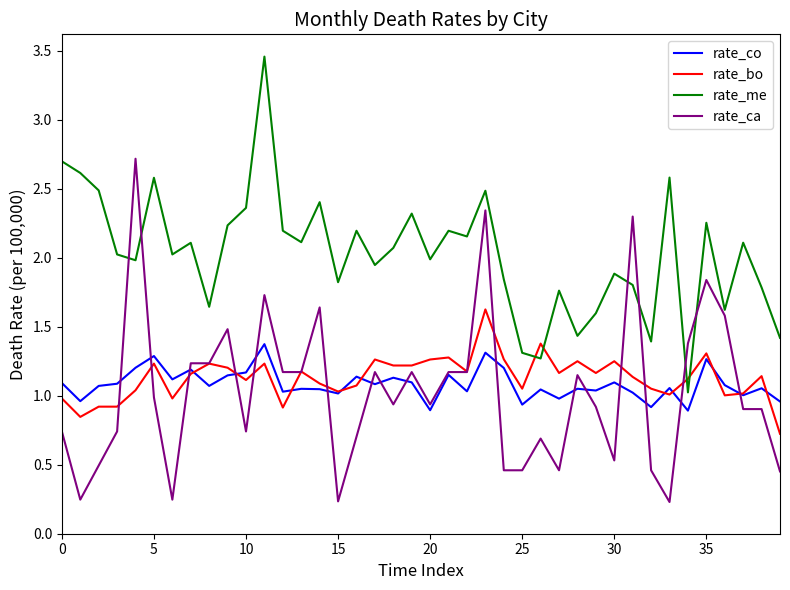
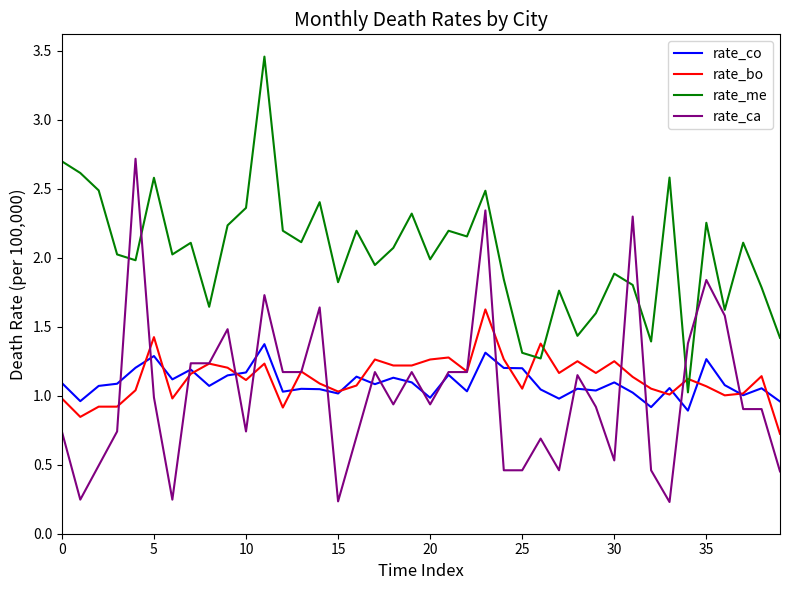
  {
    "rate_co": {
      "0": 1.09,
      "5": 1.29,
      "10": 1.17,
-     "20": 0.89,
-     "25": 0.94,
+     "20": 0.98,
+     "25": 1.20,
      "30": 1.10,
      "35": 1.26
    },
    "rate_bo": {
      "0": 0.98,
-     "5": 1.23,
+     "5": 1.42,
      "10": 1.11,
      "20": 1.26,
      "25": 1.05,
      "30": 1.25,
-     "35": 1.31
+     "35": 1.07
    },
    "rate_me": {
      "0": 2.70,
      "5": 2.58,
      "10": 2.36,
      "15": 1.82,
      "20": 1.99,
      "25": 1.31,
      "30": 1.88,
      "35": 2.25
    },
    "rate_ca": {
      "0": 0.74,
      "5": 0.99,
      "10": 0.74,
      "15": 0.23,
      "20": 0.94,
      "25": 0.46,
      "30": 0.53,
      "35": 1.84
    }
  }
